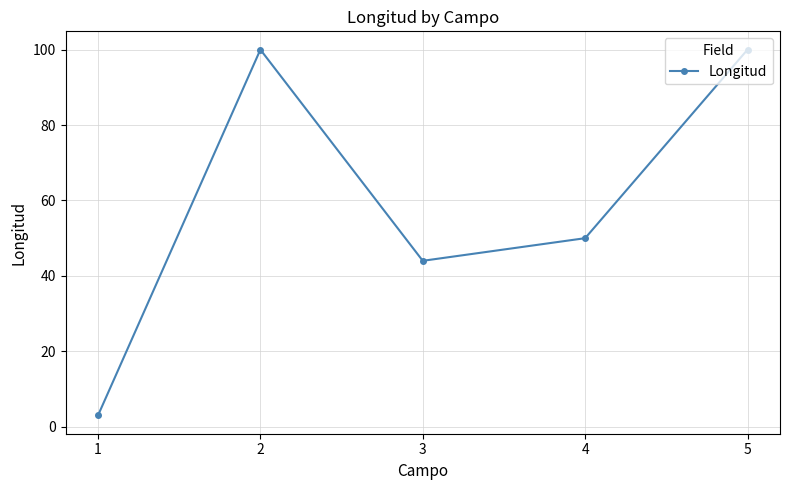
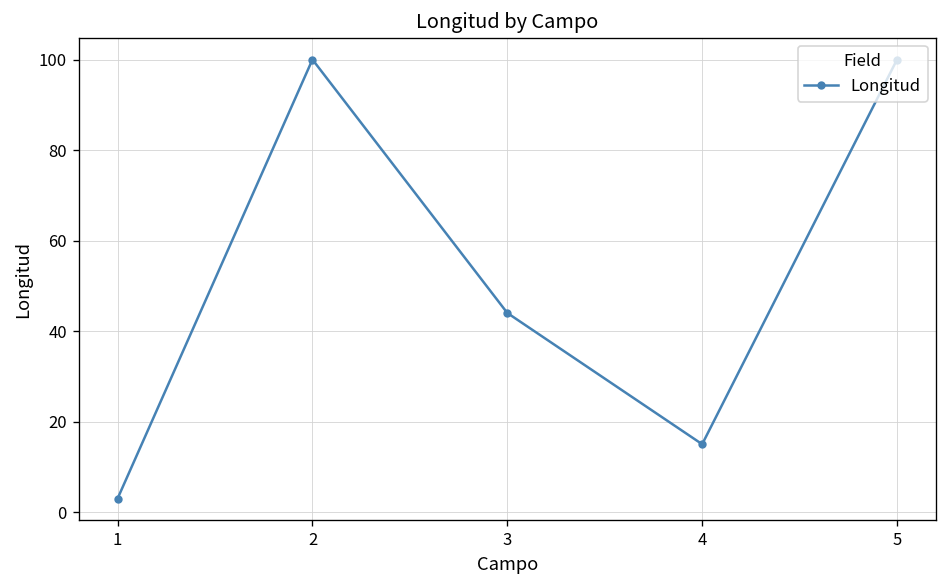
  {
    "1": 3,
    "2": 100,
    "3": 44,
-   "4": 50
+   "4": 15
  }
